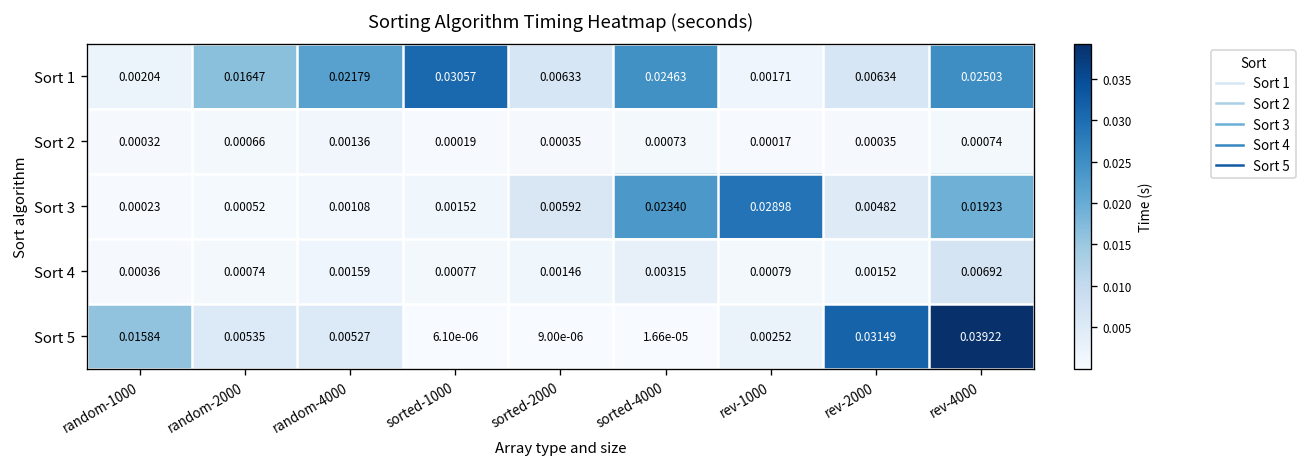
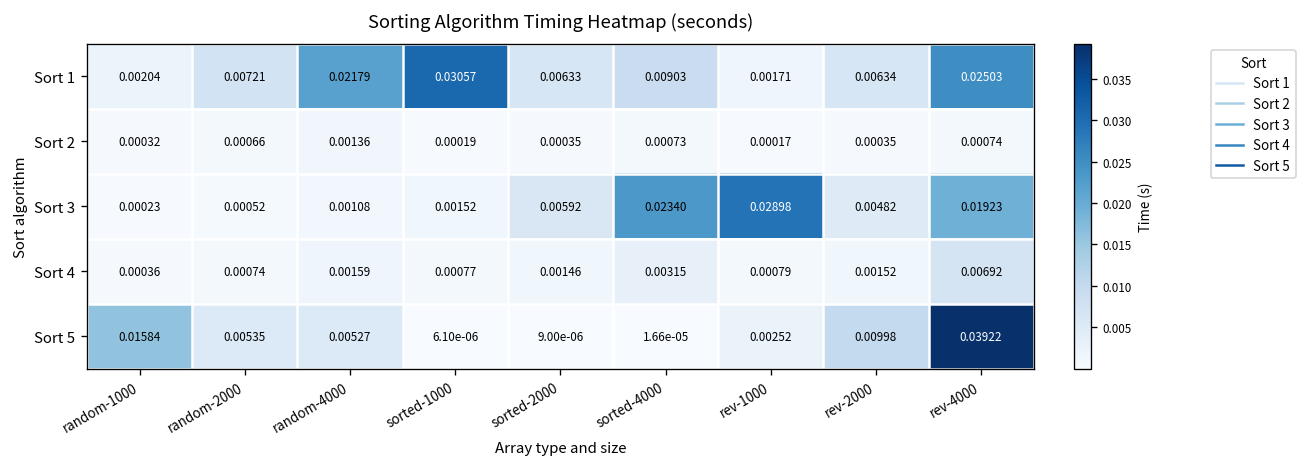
  {
    "Sort 1": {
      "random-1000": "0.00204",
-     "random-2000": "0.01647",
+     "random-2000": "0.00721",
      "random-4000": "0.02179",
      "sorted-1000": "0.03057",
      "sorted-2000": "0.00633",
-     "sorted-4000": "0.02463",
+     "sorted-4000": "0.00903",
      "rev-1000": "0.00171",
      "rev-2000": "0.00634",
      "rev-4000": "0.02503"
    },
    "Sort 2": {
      "random-1000": "0.00032",
      "random-2000": "0.00066",
      "random-4000": "0.00136",
      "sorted-1000": "0.00019",
      "sorted-2000": "0.00035",
      "sorted-4000": "0.00073",
      "rev-1000": "0.00017",
      "rev-2000": "0.00035",
      "rev-4000": "0.00074"
    },
    "Sort 3": {
      "random-1000": "0.00023",
      "random-2000": "0.00052",
      "random-4000": "0.00108",
      "sorted-1000": "0.00152",
      "sorted-2000": "0.00592",
      "sorted-4000": "0.02340",
      "rev-1000": "0.02898",
      "rev-2000": "0.00482",
      "rev-4000": "0.01923"
    },
    "Sort 4": {
      "random-1000": "0.00036",
      "random-2000": "0.00074",
      "random-4000": "0.00159",
      "sorted-1000": "0.00077",
      "sorted-2000": "0.00146",
      "sorted-4000": "0.00315",
      "rev-1000": "0.00079",
      "rev-2000": "0.00152",
      "rev-4000": "0.00692"
    },
    "Sort 5": {
      "random-1000": "0.01584",
      "random-2000": "0.00535",
      "random-4000": "0.00527",
      "sorted-1000": "6.10e-06",
      "sorted-2000": "9.00e-06",
      "sorted-4000": "1.66e-05",
      "rev-1000": "0.00252",
-     "rev-2000": "0.03149",
+     "rev-2000": "0.00998",
      "rev-4000": "0.03922"
    }
  }
